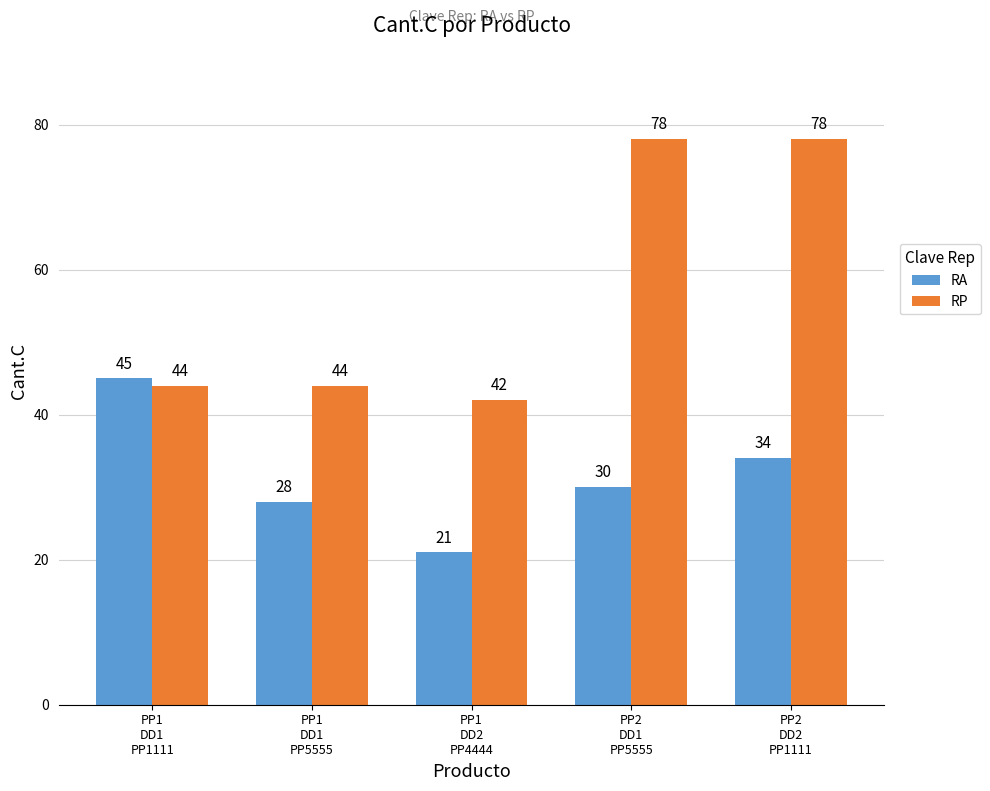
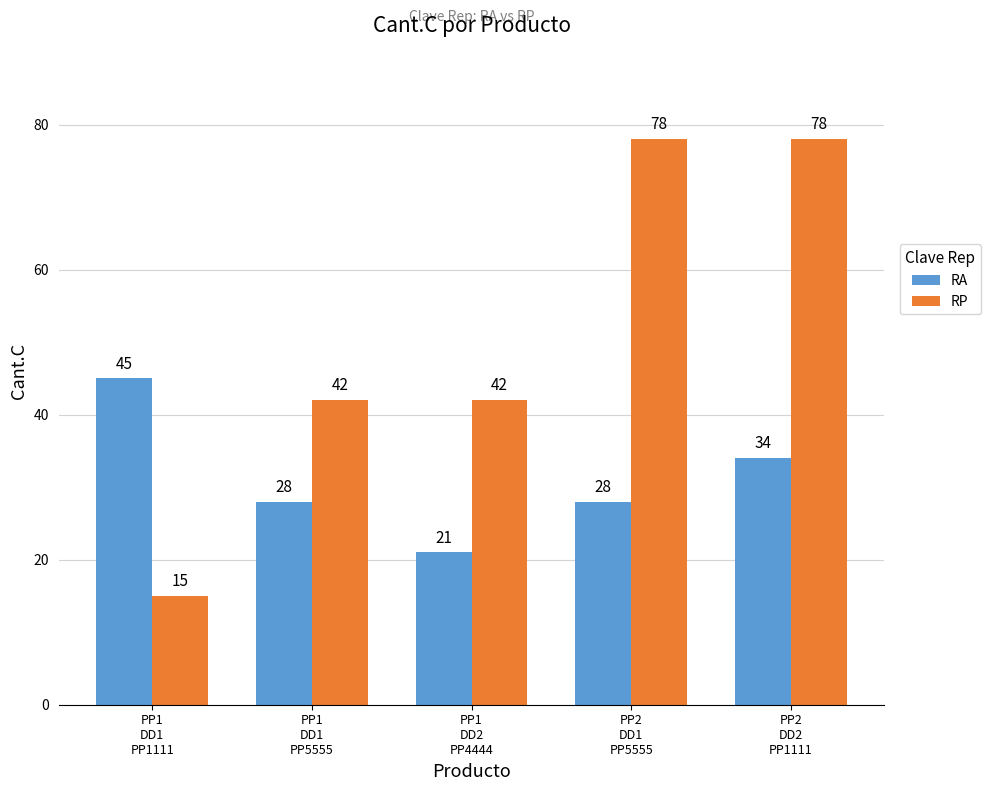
  {
    "RA": {
      "PP1 DD1 PP1111": 45,
      "PP1 DD1 PP5555": 28,
      "PP1 DD2 PP4444": 21,
-     "PP2 DD1 PP5555": 30,
+     "PP2 DD1 PP5555": 28,
      "PP2 DD2 PP1111": 34
    },
    "RP": {
-     "PP1 DD1 PP1111": 44,
-     "PP1 DD1 PP5555": 44,
+     "PP1 DD1 PP1111": 15,
+     "PP1 DD1 PP5555": 42,
      "PP1 DD2 PP4444": 42,
      "PP2 DD1 PP5555": 78,
      "PP2 DD2 PP1111": 78
    }
  }
